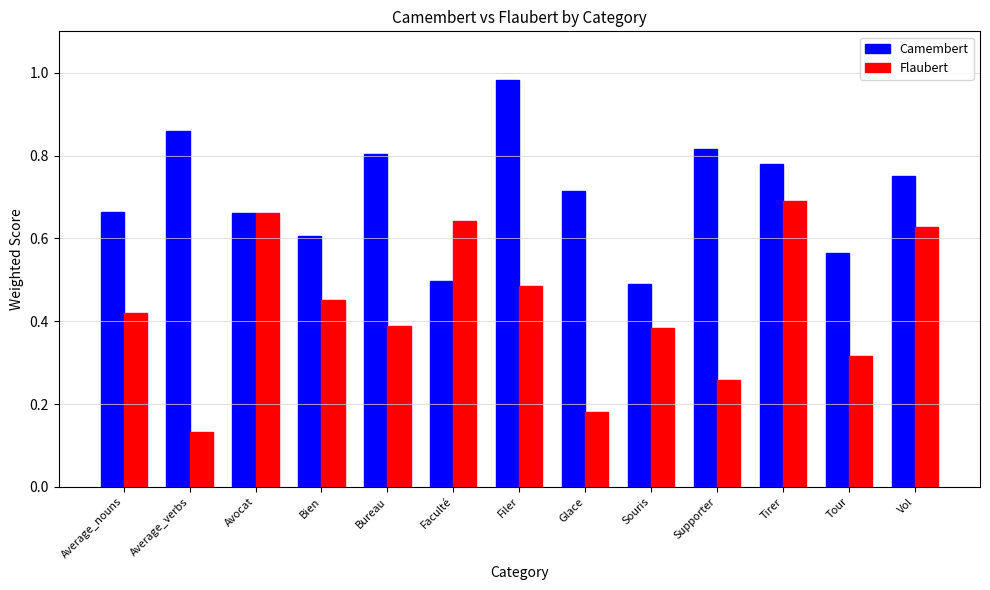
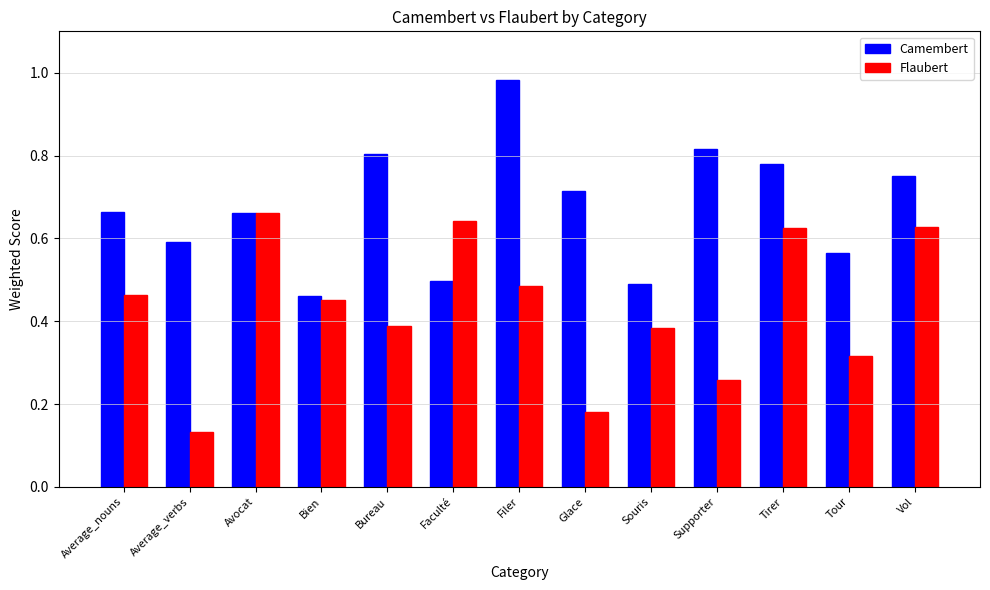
  {
    "Camembert": {
      "Average_nouns": 0.66,
-     "Average_verbs": 0.86,
+     "Average_verbs": 0.59,
      "Avocat": 0.66,
-     "Bien": 0.60,
+     "Bien": 0.46,
      "Bureau": 0.80,
      "Faculté": 0.50,
      "Filer": 0.98,
      "Glace": 0.71,
      "Souris": 0.49,
      "Supporter": 0.82,
      "Tirer": 0.78,
      "Tour": 0.57,
      "Vol": 0.75
    },
    "Flaubert": {
-     "Average_nouns": 0.42,
+     "Average_nouns": 0.46,
      "Average_verbs": 0.13,
      "Avocat": 0.66,
      "Bien": 0.45,
      "Bureau": 0.39,
      "Faculté": 0.64,
      "Filer": 0.48,
      "Glace": 0.18,
      "Souris": 0.38,
      "Supporter": 0.26,
-     "Tirer": 0.69,
+     "Tirer": 0.62,
      "Tour": 0.32,
      "Vol": 0.63
    }
  }
